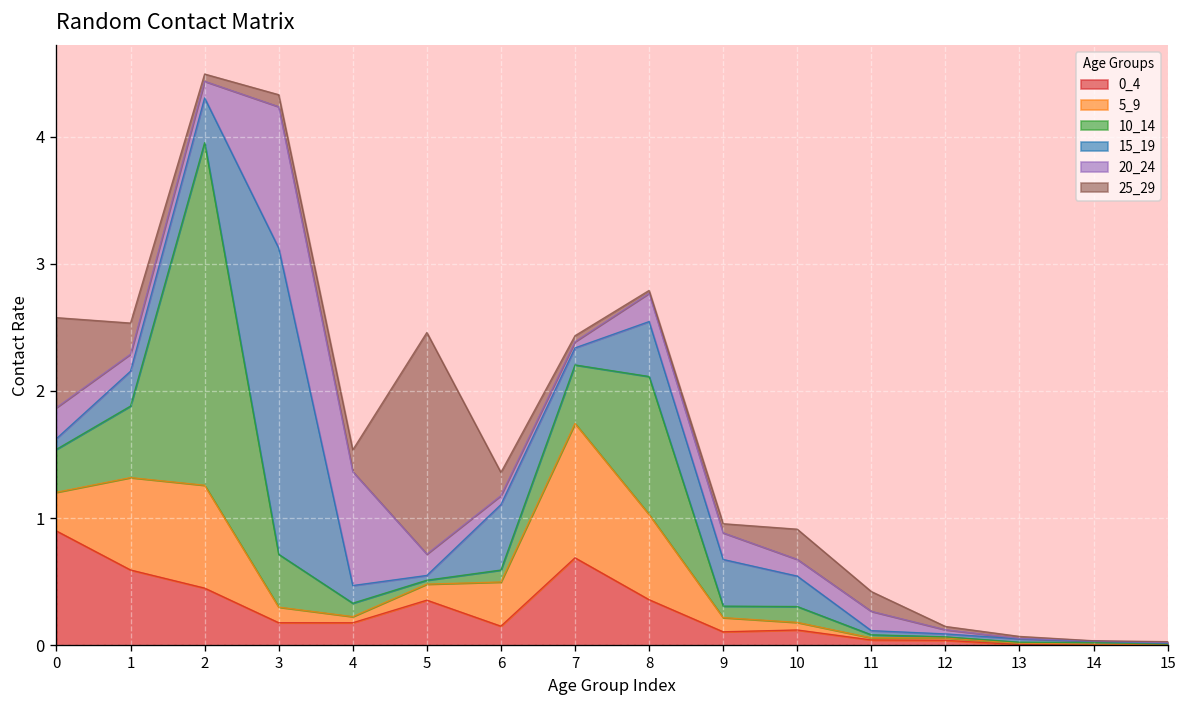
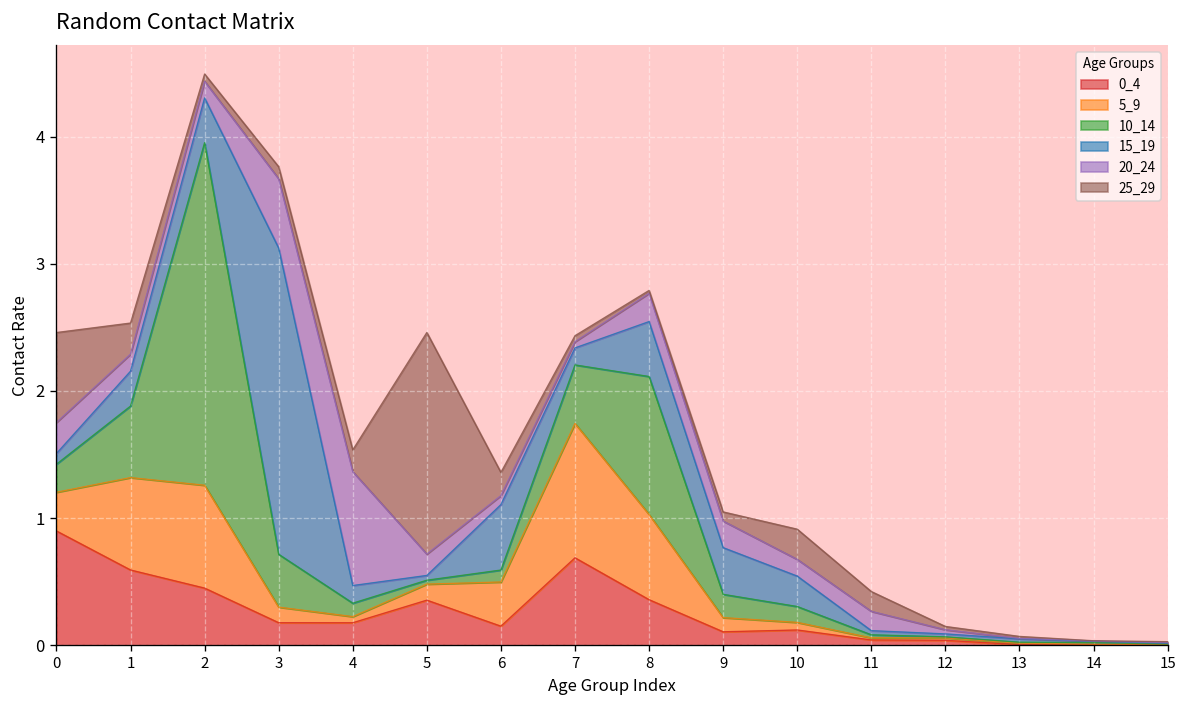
  {
    "0_4": {
      "0": 0.90,
      "1": 0.59,
      "2": 0.45,
      "3": 0.18,
      "4": 0.18,
      "5": 0.35,
      "6": 0.15,
      "7": 0.69,
      "8": 0.36,
      "9": 0.11,
      "10": 0.12
    },
    "5_9": {
      "0": 0.30,
      "1": 0.73,
      "2": 0.81,
      "3": 0.12,
      "4": 0.05,
      "5": 0.13,
      "6": 0.35,
      "7": 1.06,
      "8": 0.67,
      "9": 0.11,
      "10": 0.06
    },
    "10_14": {
-     "0": 0.34,
+     "0": 0.22,
      "1": 0.56,
      "2": 2.69,
      "3": 0.42,
      "4": 0.11,
      "5": 0.03,
      "6": 0.09,
      "7": 0.46,
      "8": 1.09,
-     "9": 0.09,
+     "9": 0.18,
      "10": 0.12
    },
    "15_19": {
      "0": 0.08,
      "1": 0.27,
      "2": 0.35,
      "3": 2.41,
      "4": 0.14,
      "5": 0.04,
      "6": 0.51,
      "7": 0.13,
      "8": 0.43,
      "9": 0.37,
      "10": 0.24,
      "11": 0.03
    },
    "20_24": {
      "0": 0.24,
      "1": 0.13,
      "2": 0.13,
-     "3": 1.11,
+     "3": 0.54,
      "4": 0.90,
      "5": 0.17,
      "6": 0.07,
      "7": 0.05,
      "9": 0.21,
      "10": 0.13,
      "11": 0.15,
      "12": 0.03
    },
    "25_29": {
      "0": 0.71,
      "1": 0.24,
      "2": 0.06,
      "3": 0.09,
      "4": 0.17,
      "5": 1.74,
      "6": 0.18,
      "7": 0.05,
      "9": 0.07,
      "10": 0.24,
      "11": 0.16,
      "12": 0.03
    }
  }
